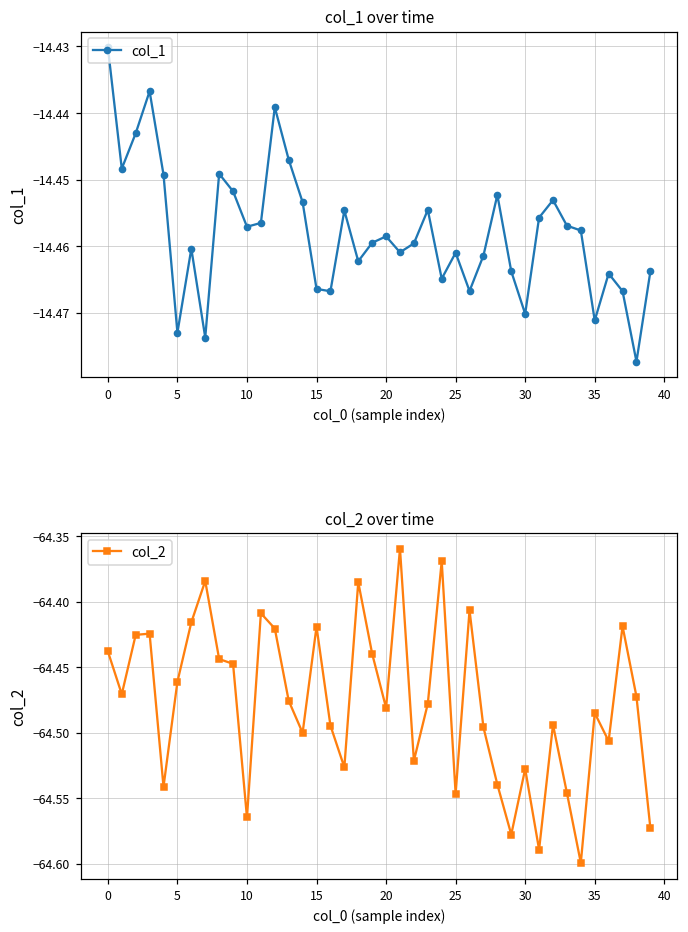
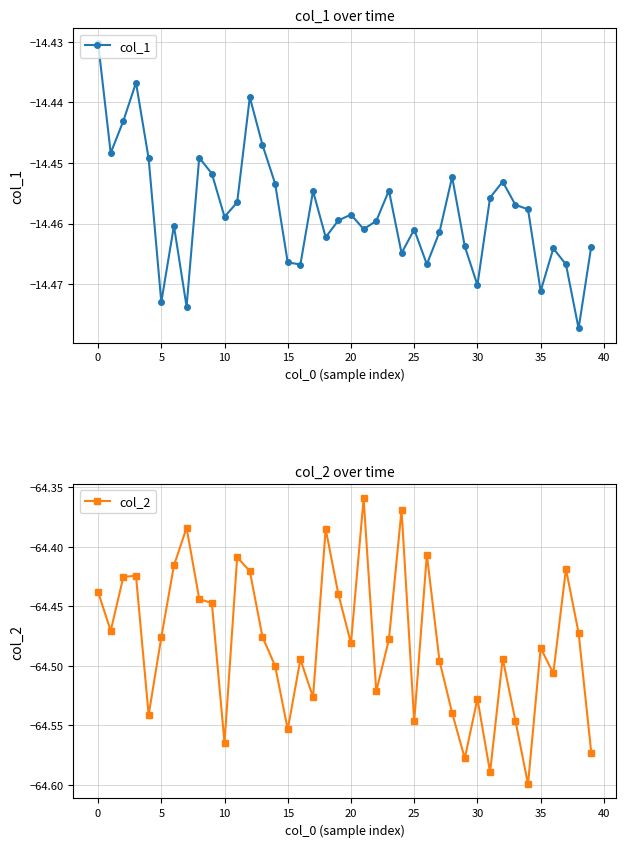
  {
    "col_1 over time": {
      "5": -14.473,
-     "10": -14.457,
+     "10": -14.459,
      "15": -14.466,
      "20": -14.459,
      "25": -14.461,
      "30": -14.470,
      "35": -14.471
    },
    "col_2 over time": {
      "0": -64.438,
-     "5": -64.461,
+     "5": -64.476,
      "10": -64.565,
-     "15": -64.419,
+     "15": -64.553,
      "20": -64.481,
      "25": -64.547,
      "30": -64.528,
      "35": -64.485
    }
  }
